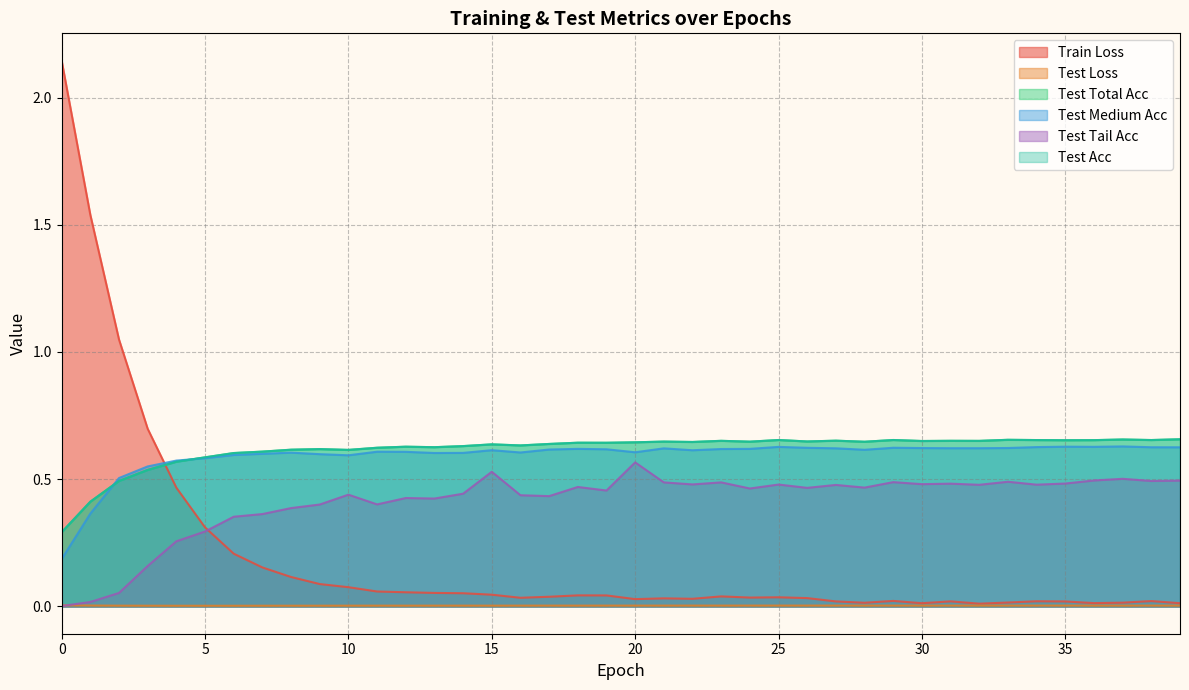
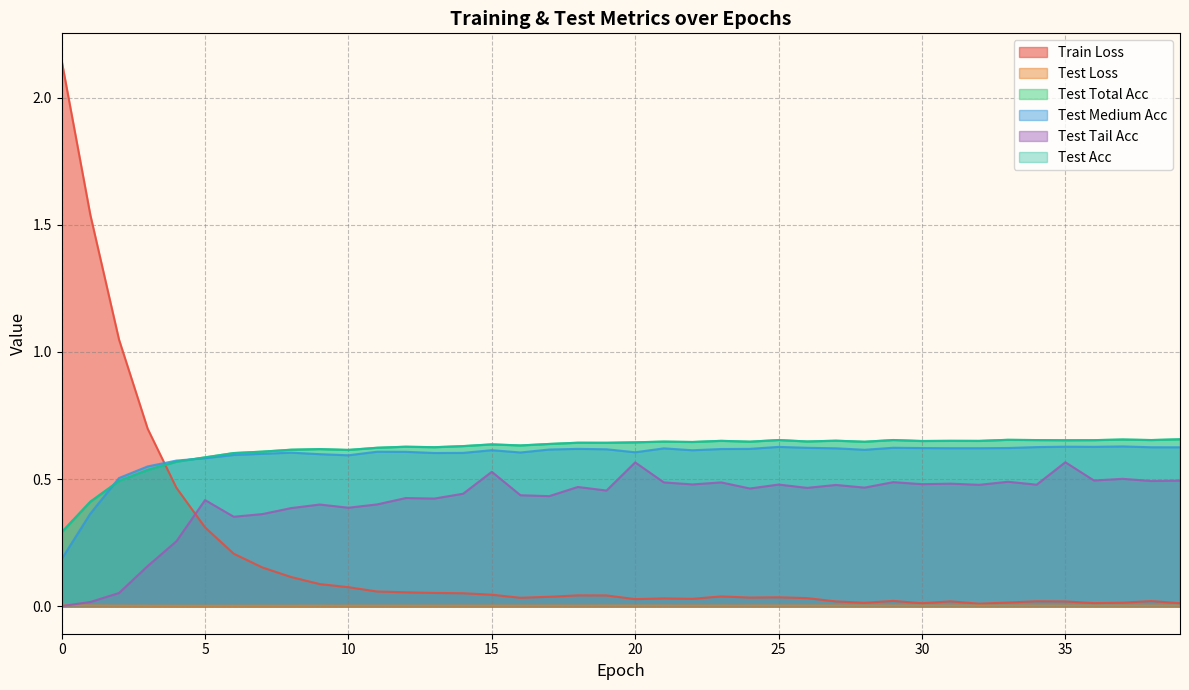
  {
    "Test Tail Acc": {
-     "5": 0.29,
-     "10": 0.44,
+     "5": 0.42,
+     "10": 0.39,
      "15": 0.53,
      "20": 0.57,
      "25": 0.48,
      "30": 0.48,
-     "35": 0.48
+     "35": 0.57
    }
  }
